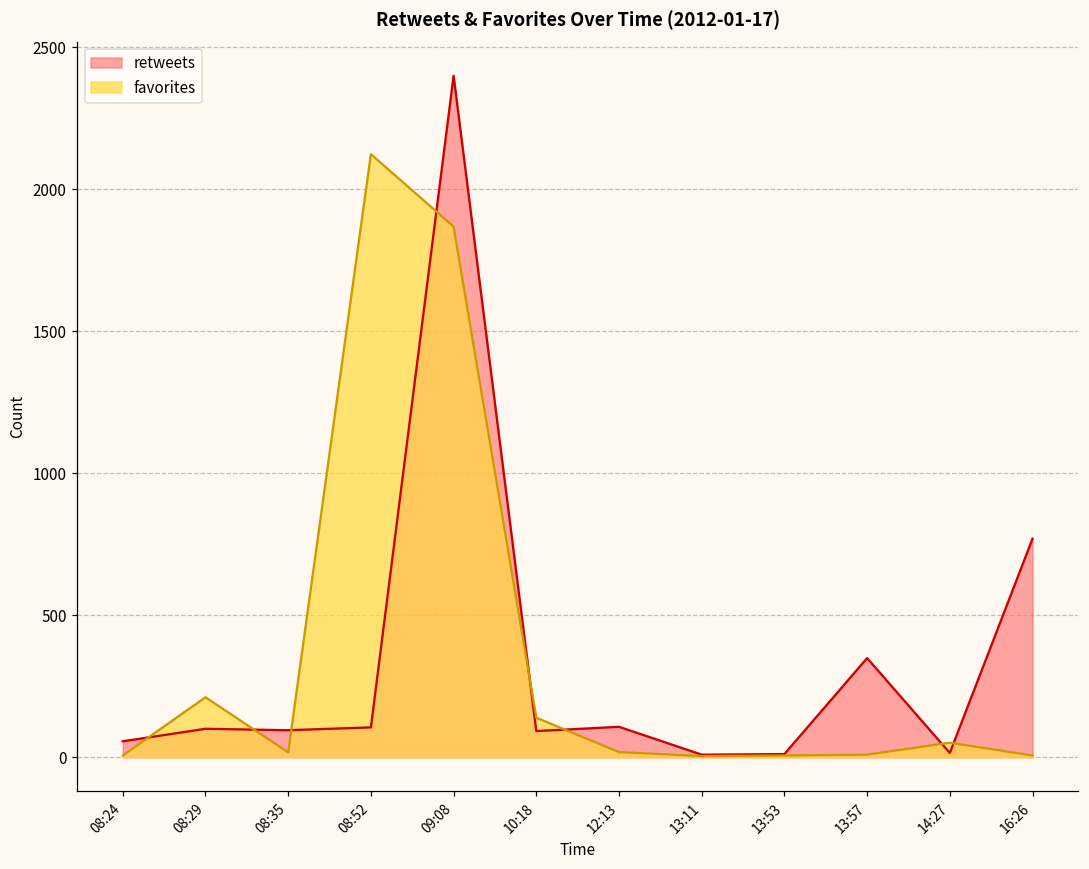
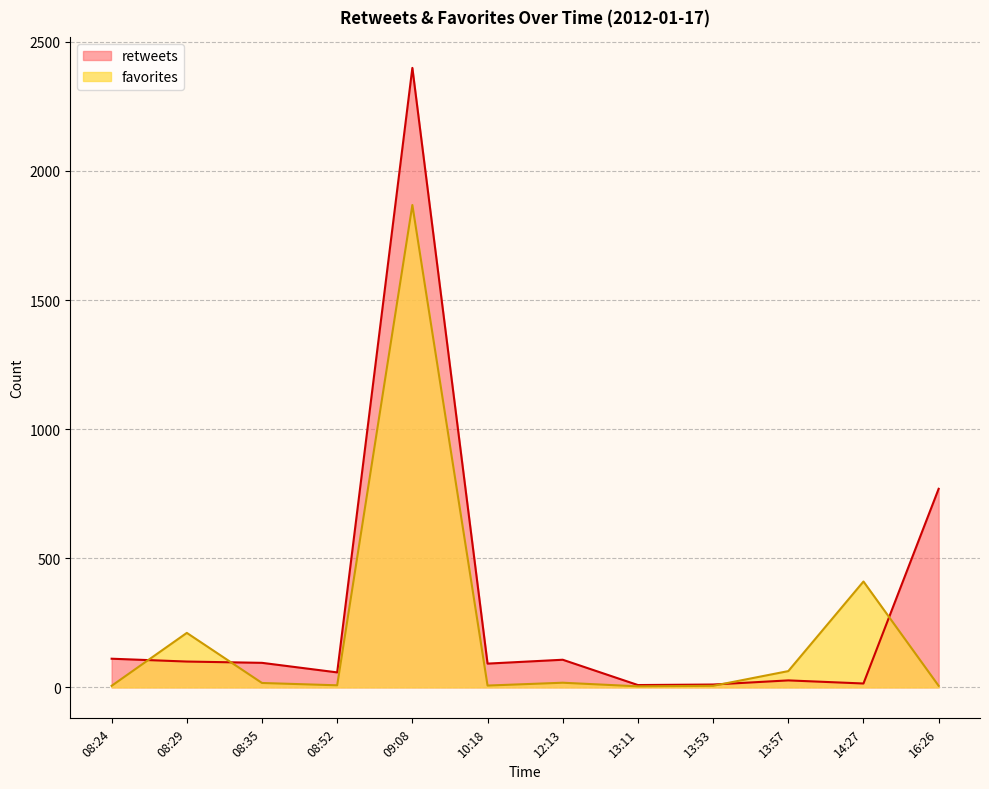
  {
    "retweets": {
-     "08:24": 60,
+     "08:24": 110,
      "08:29": 100,
      "08:35": 100,
-     "08:52": 110,
+     "08:52": 60,
      "09:08": 2400,
      "10:18": 90,
      "12:13": 110,
-     "13:57": 350,
+     "13:57": 30,
      "14:27": 20,
      "16:26": 770
    },
    "favorites": {
      "08:24": 10,
      "08:29": 210,
      "08:35": 20,
-     "08:52": 2120,
+     "08:52": 10,
      "09:08": 1870,
-     "10:18": 140,
+     "10:18": 10,
      "12:13": 20,
-     "13:57": 10,
-     "14:27": 50,
+     "13:57": 60,
+     "14:27": 410,
      "16:26": 10
    }
  }
